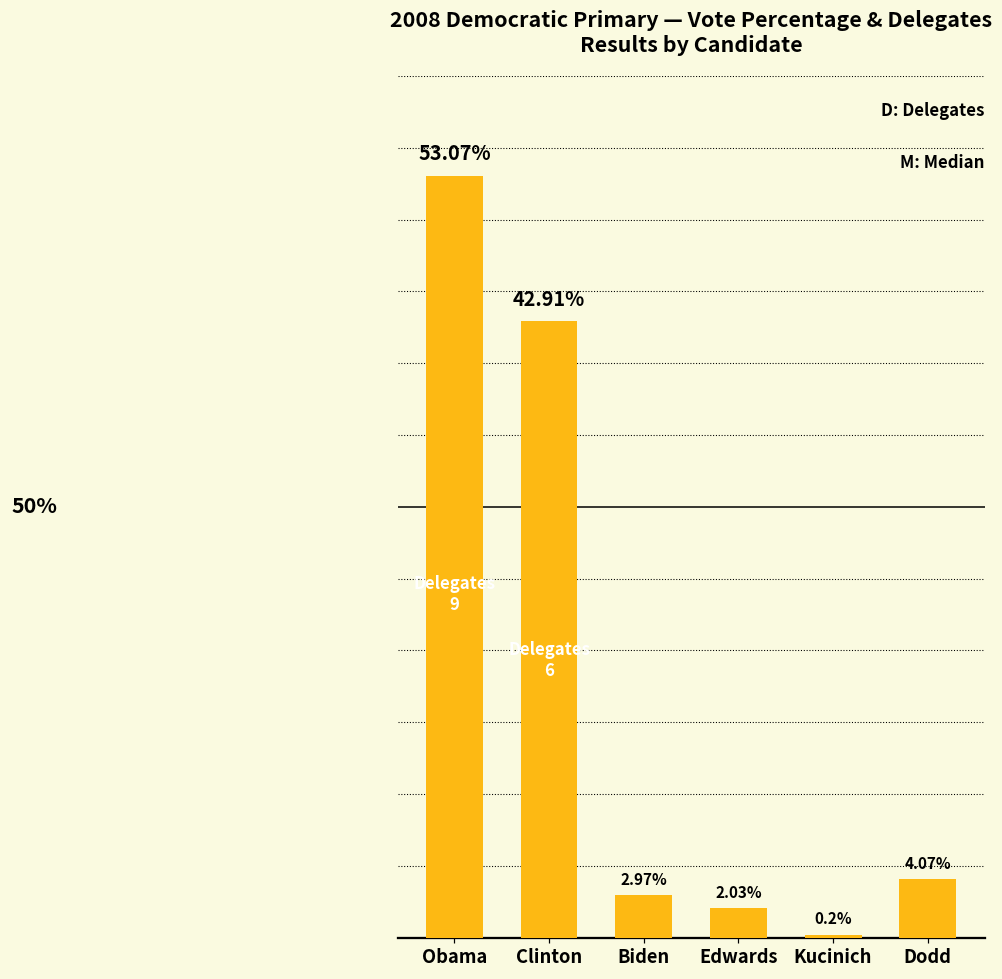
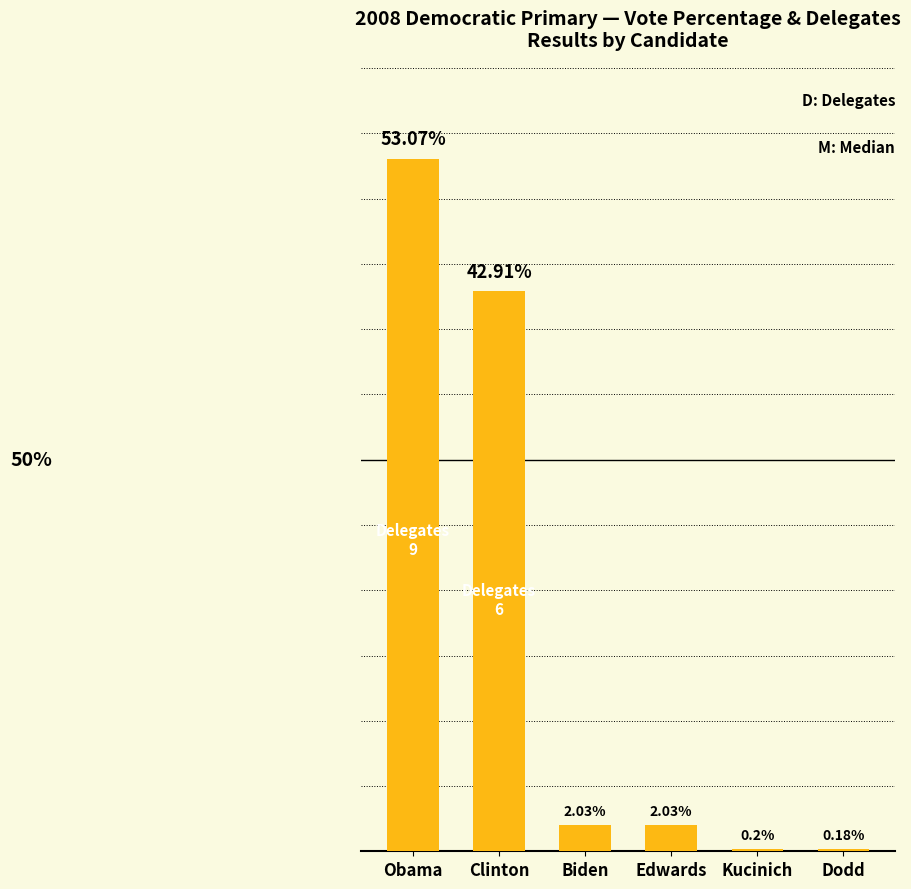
  {
    "Obama": "53.07%",
    "Clinton": "42.91%",
-   "Biden": "2.97%",
+   "Biden": "2.03%",
    "Edwards": "2.03%",
    "Kucinich": "0.2%",
-   "Dodd": "4.07%"
+   "Dodd": "0.18%"
  }
